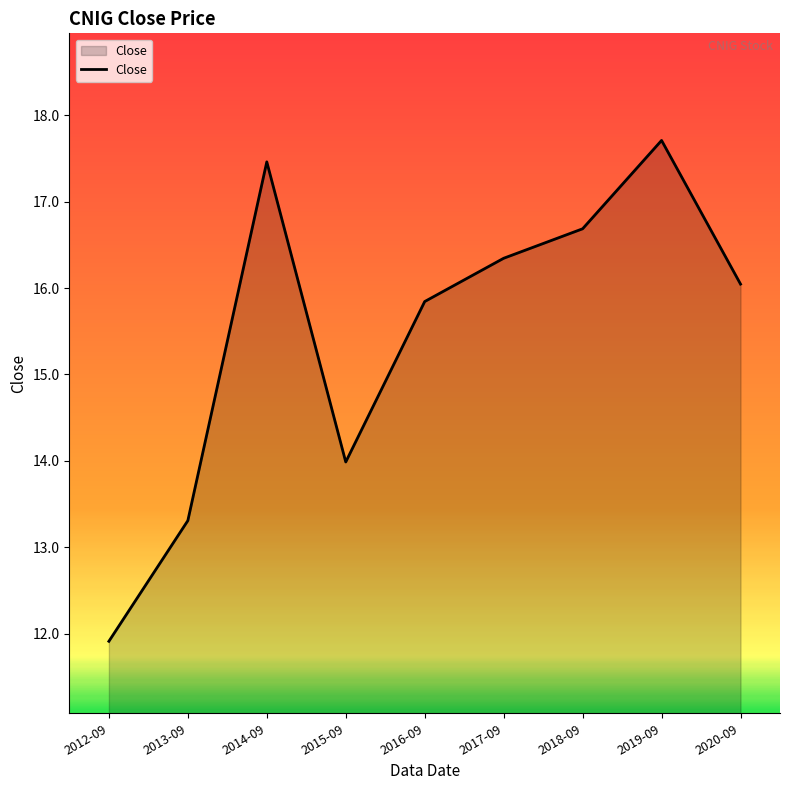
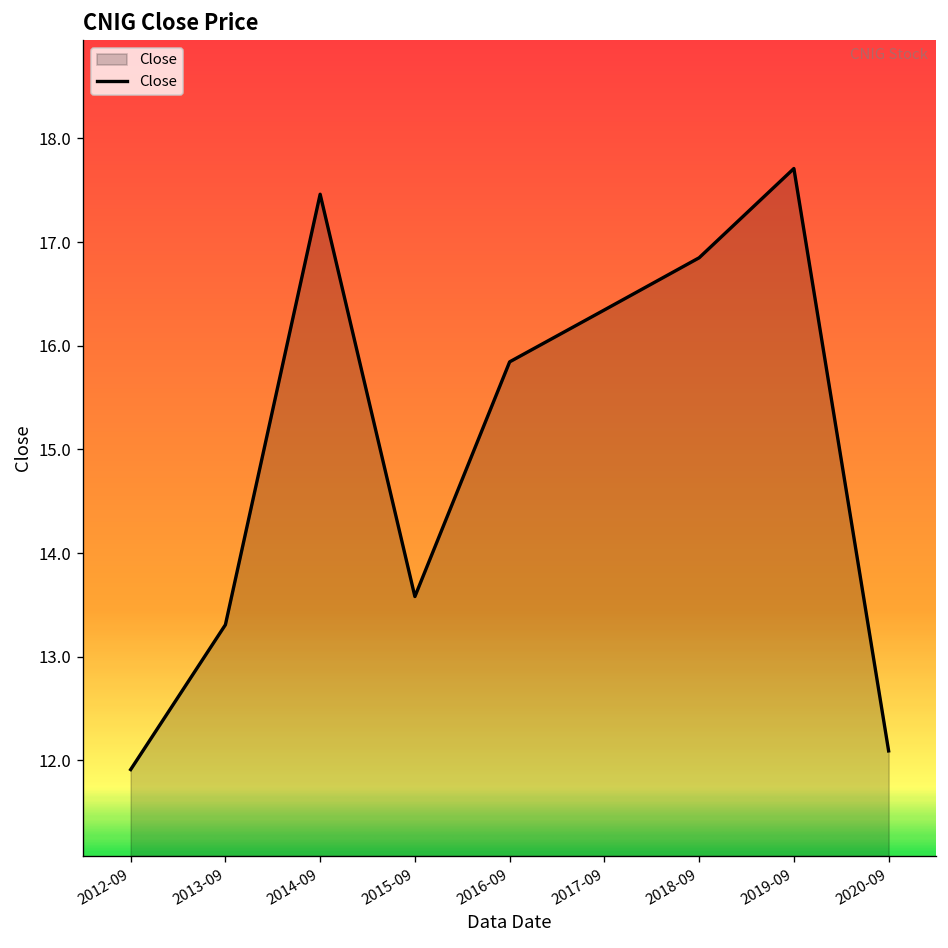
  {
    "2012-09": 11.9,
    "2013-09": 13.3,
    "2014-09": 17.5,
-   "2015-09": 14.0,
+   "2015-09": 13.6,
    "2016-09": 15.8,
    "2017-09": 16.3,
-   "2018-09": 16.7,
+   "2018-09": 16.8,
    "2019-09": 17.7,
-   "2020-09": 16.0
+   "2020-09": 12.1
  }
